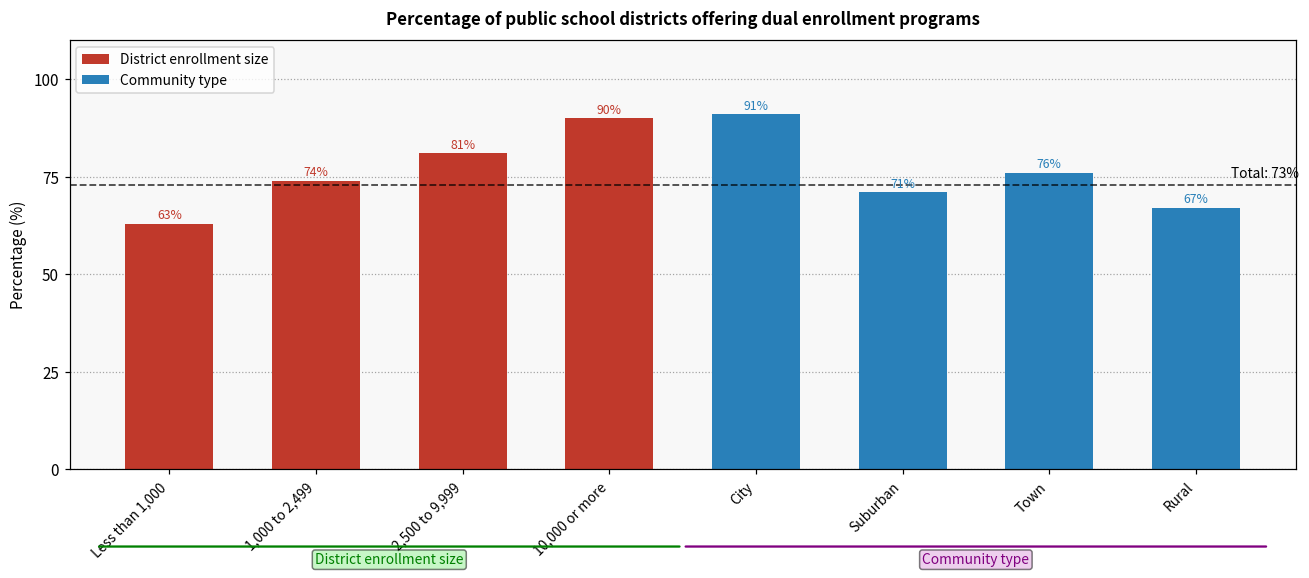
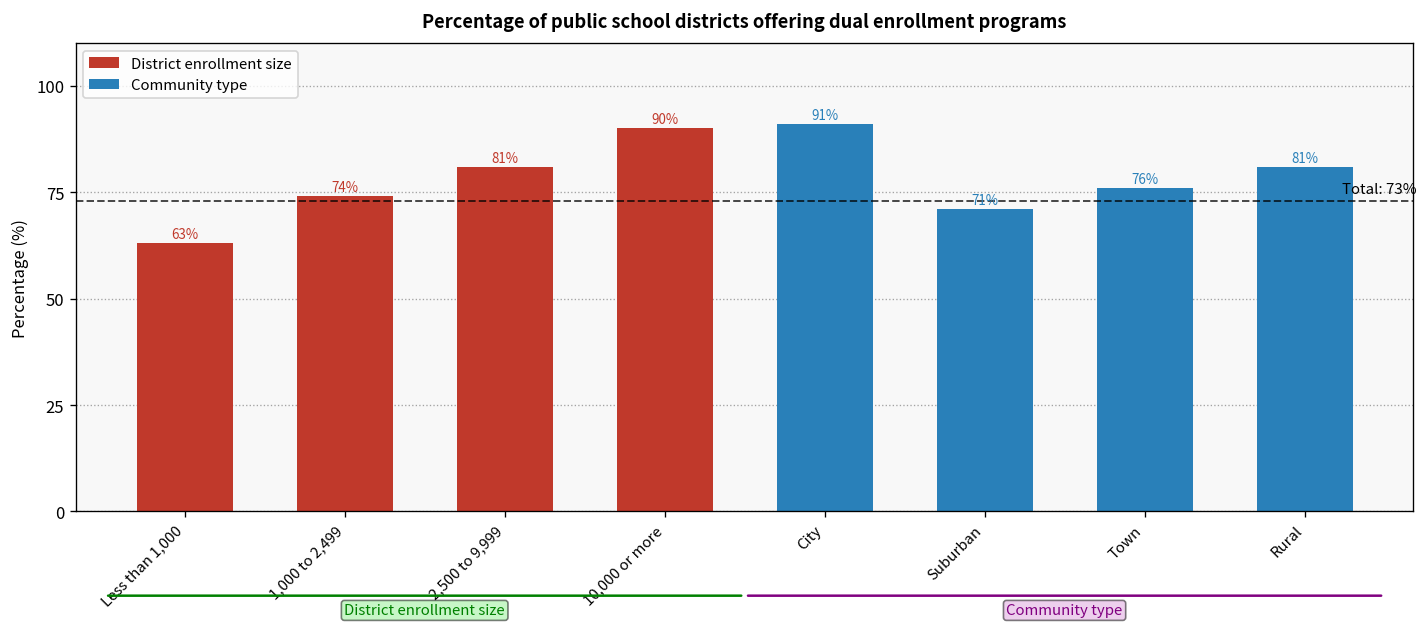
  {
    "District enrollment size": {
      "Less than 1,000": "63%",
      "1,000 to 2,499": "74%",
      "2,500 to 9,999": "81%",
      "10,000 or more": "90%"
    },
    "Community type": {
      "City": "91%",
      "Suburban": "71%",
      "Town": "76%",
-     "Rural": "67%"
+     "Rural": "81%"
    }
  }
